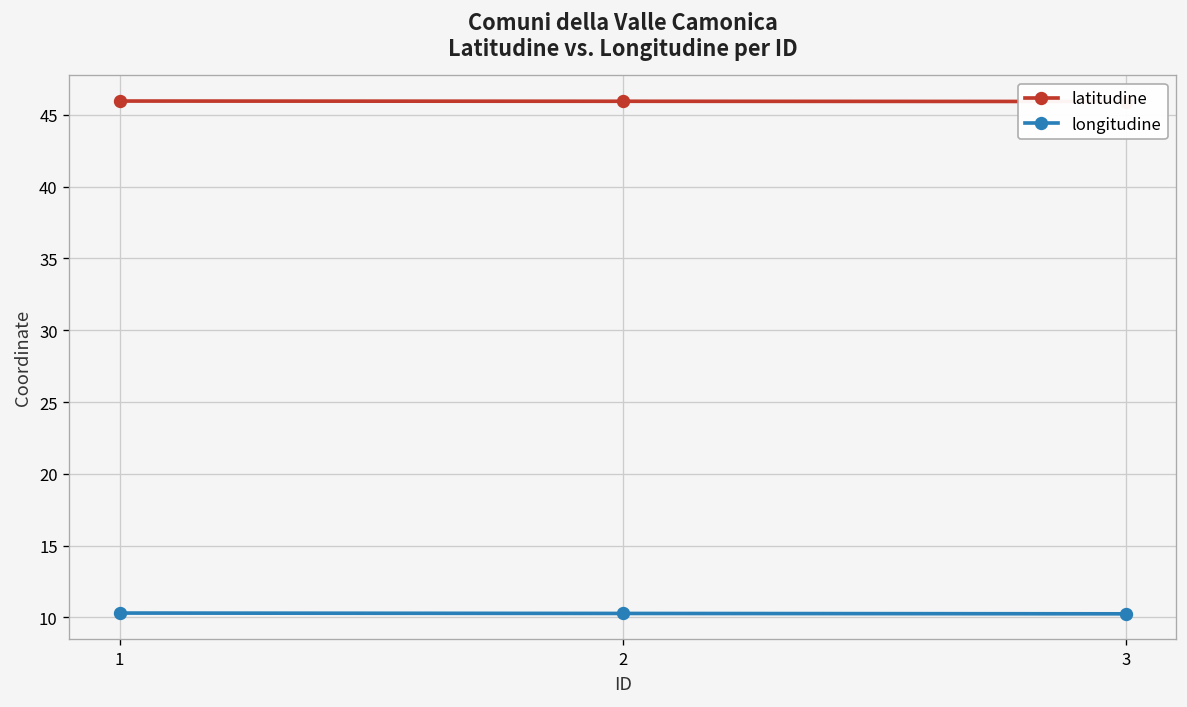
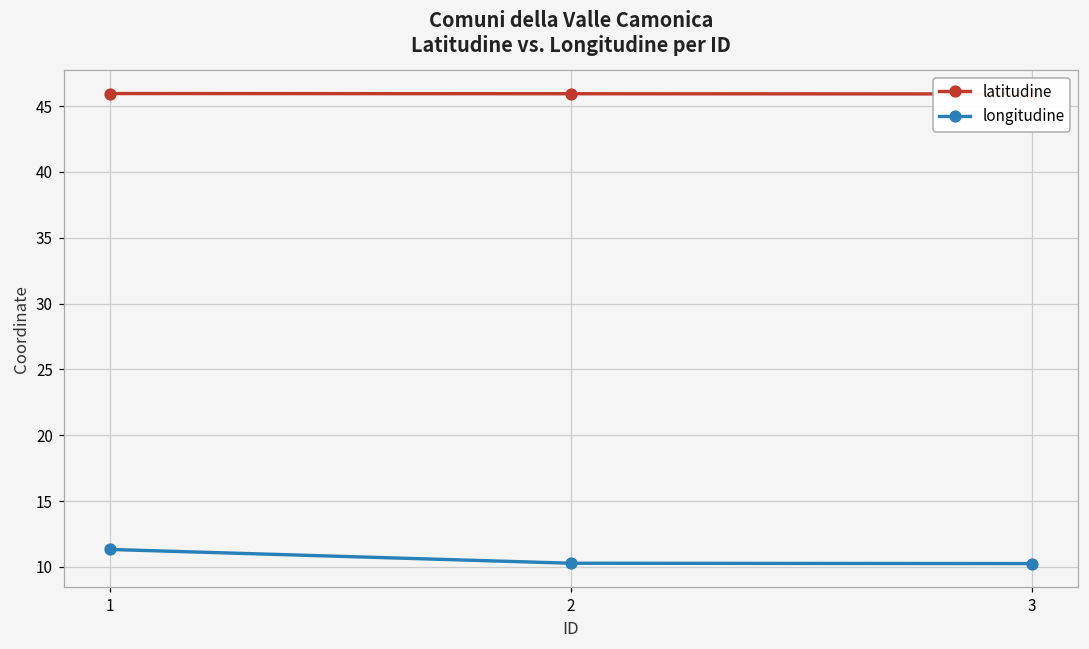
  {
    "latitudine": {
      "1": 46.0,
      "2": 45.9
    },
    "longitudine": {
-     "1": 10.3,
+     "1": 11.3,
      "2": 10.3,
      "3": 10.3
    }
  }
